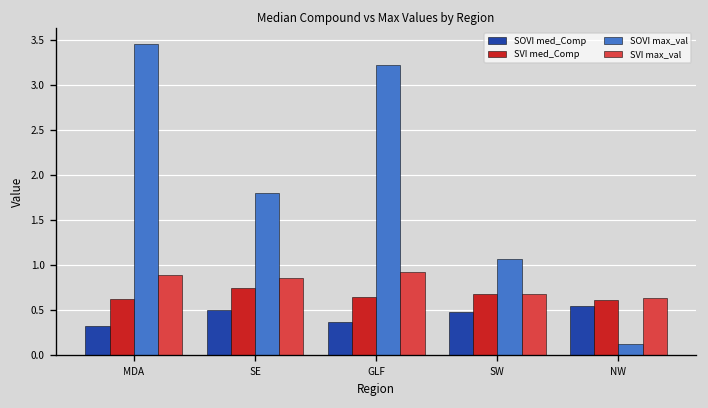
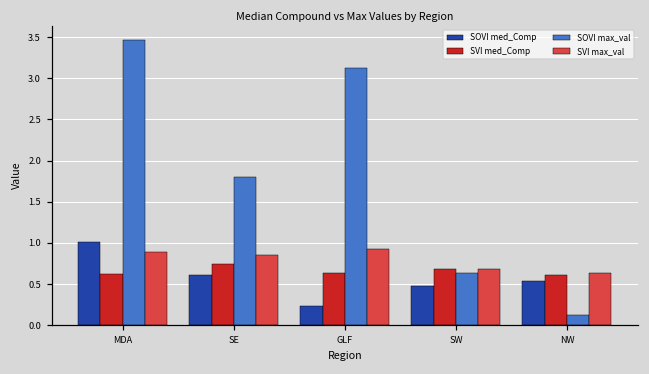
  {
    "SOVI med_Comp": {
-     "MDA": 0.3,
-     "SE": 0.5,
-     "GLF": 0.4,
+     "MDA": 1.0,
+     "SE": 0.6,
+     "GLF": 0.2,
      "SW": 0.5,
      "NW": 0.5
    },
    "SOVI max_val": {
      "MDA": 3.5,
      "SE": 1.8,
-     "GLF": 3.2,
-     "SW": 1.1,
+     "GLF": 3.1,
+     "SW": 0.6,
      "NW": 0.1
    }
  }
